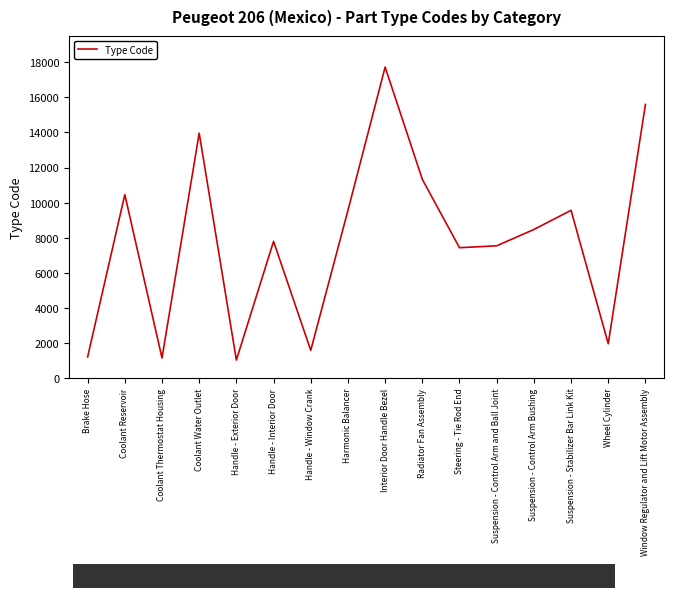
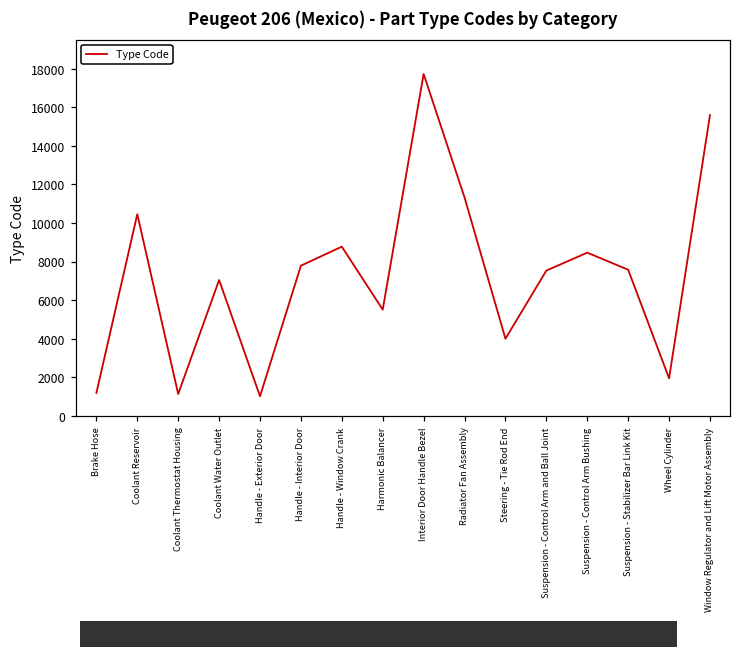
  {
    "Brake Hose": 1200,
    "Coolant Reservoir": 10500,
    "Coolant Thermostat Housing": 1100,
-   "Coolant Water Outlet": 14000,
+   "Coolant Water Outlet": 7000,
    "Handle - Exterior Door": 1000,
    "Handle - Interior Door": 7800,
-   "Handle - Window Crank": 1600,
-   "Harmonic Balancer": 9600,
+   "Handle - Window Crank": 8800,
+   "Harmonic Balancer": 5500,
    "Interior Door Handle Bezel": 17700,
    "Radiator Fan Assembly": 11300,
-   "Steering - Tie Rod End": 7400,
+   "Steering - Tie Rod End": 4000,
    "Suspension - Control Arm and Ball Joint": 7500,
    "Suspension - Control Arm Bushing": 8500,
-   "Suspension - Stabilizer Bar Link Kit": 9600,
+   "Suspension - Stabilizer Bar Link Kit": 7600,
    "Wheel Cylinder": 2000,
    "Window Regulator and Lift Motor Assembly": 15600
  }
